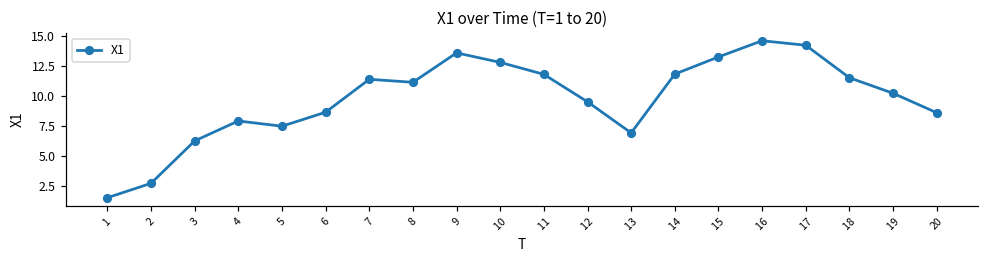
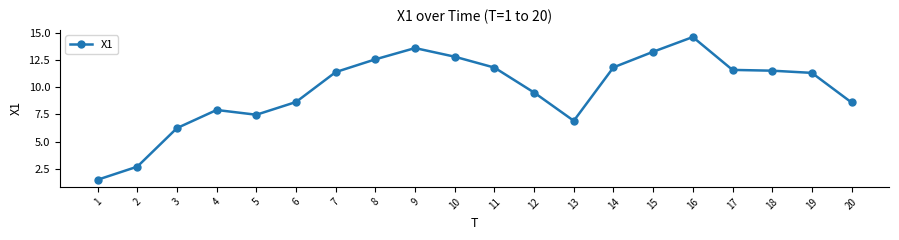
  {
    "1": 1.5,
    "2": 2.7,
    "3": 6.2,
    "4": 7.9,
    "5": 7.5,
    "6": 8.6,
    "7": 11.4,
-   "8": 11.1,
+   "8": 12.5,
    "9": 13.6,
    "10": 12.8,
    "11": 11.8,
    "12": 9.5,
    "13": 6.9,
    "14": 11.8,
    "15": 13.2,
    "16": 14.6,
-   "17": 14.2,
+   "17": 11.6,
    "18": 11.5,
-   "19": 10.2,
+   "19": 11.3,
    "20": 8.6
  }
